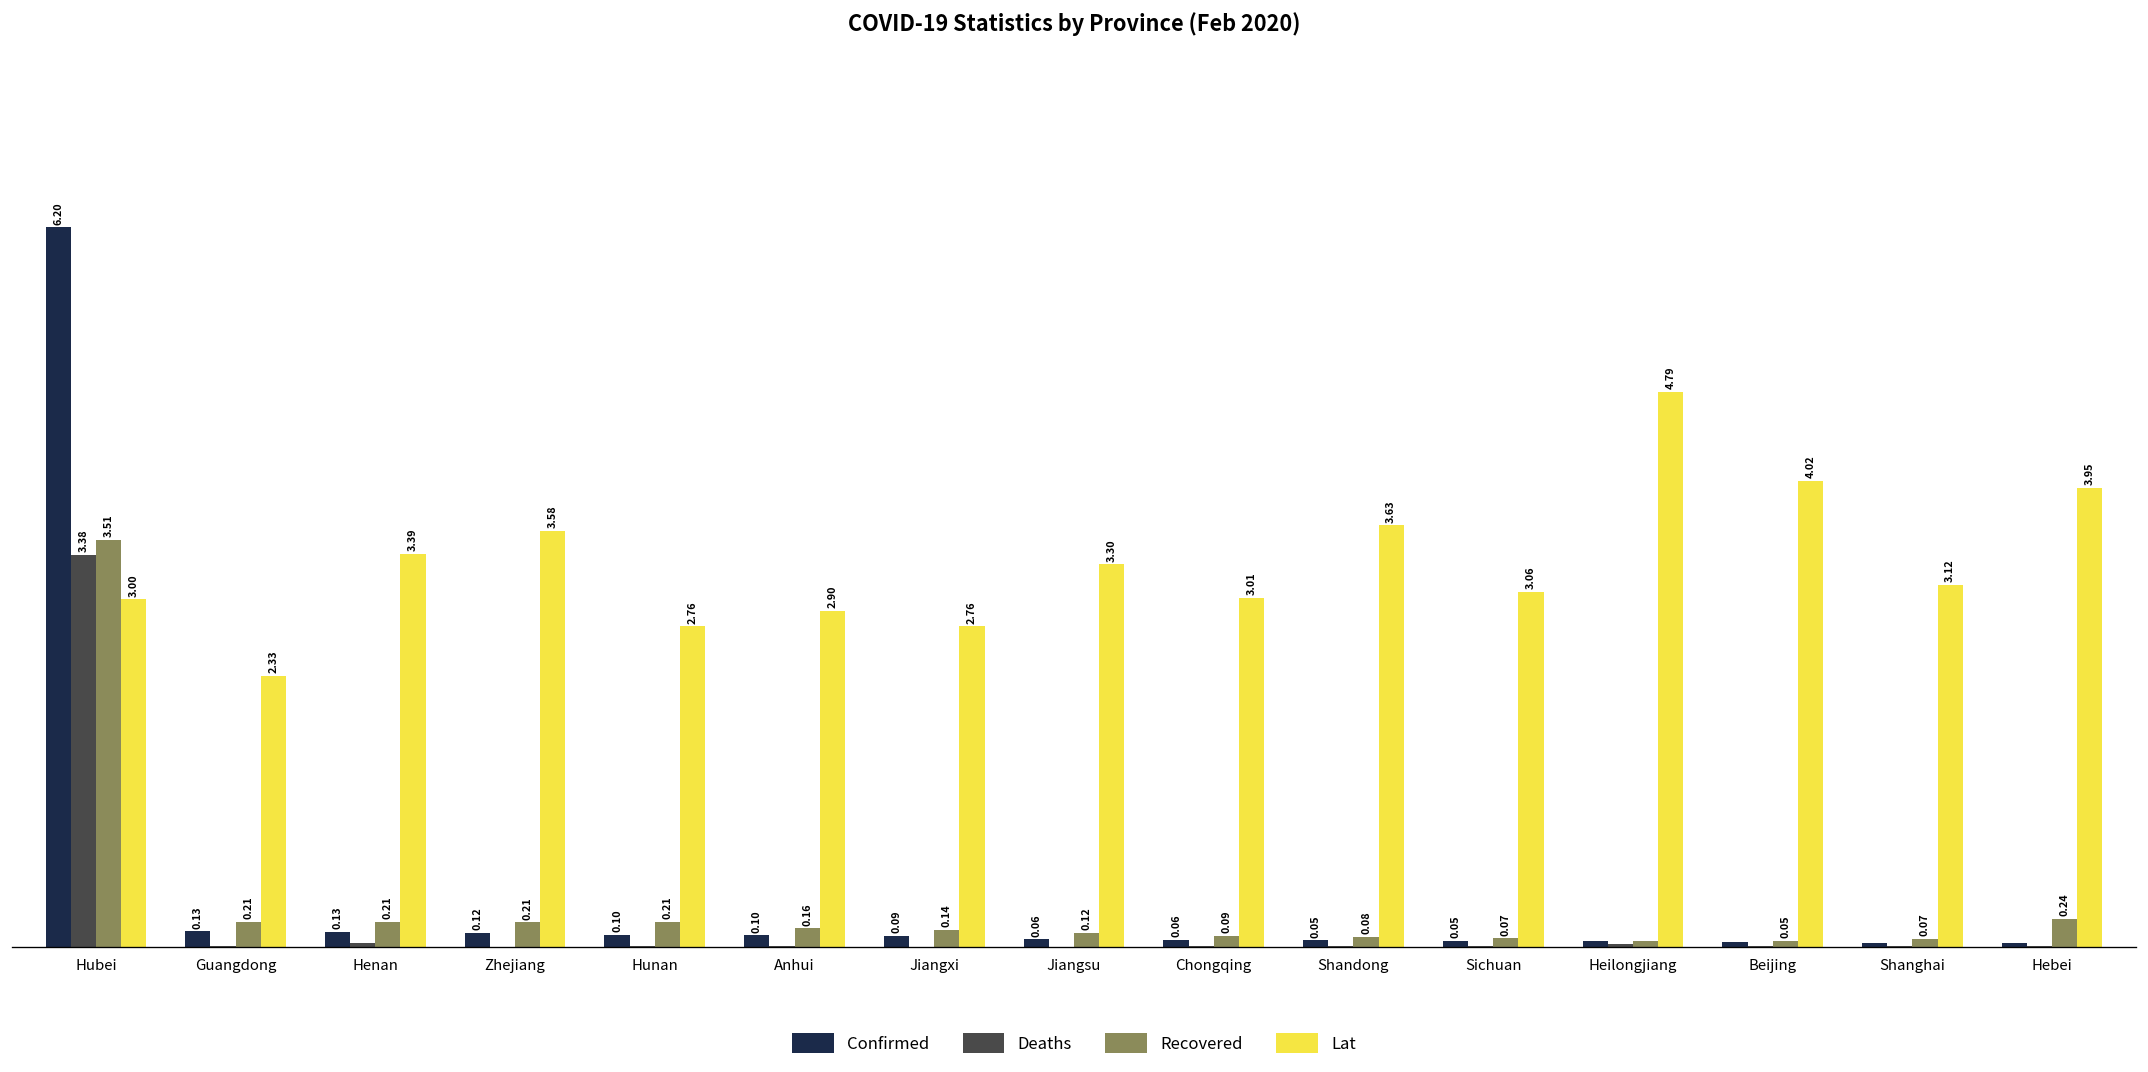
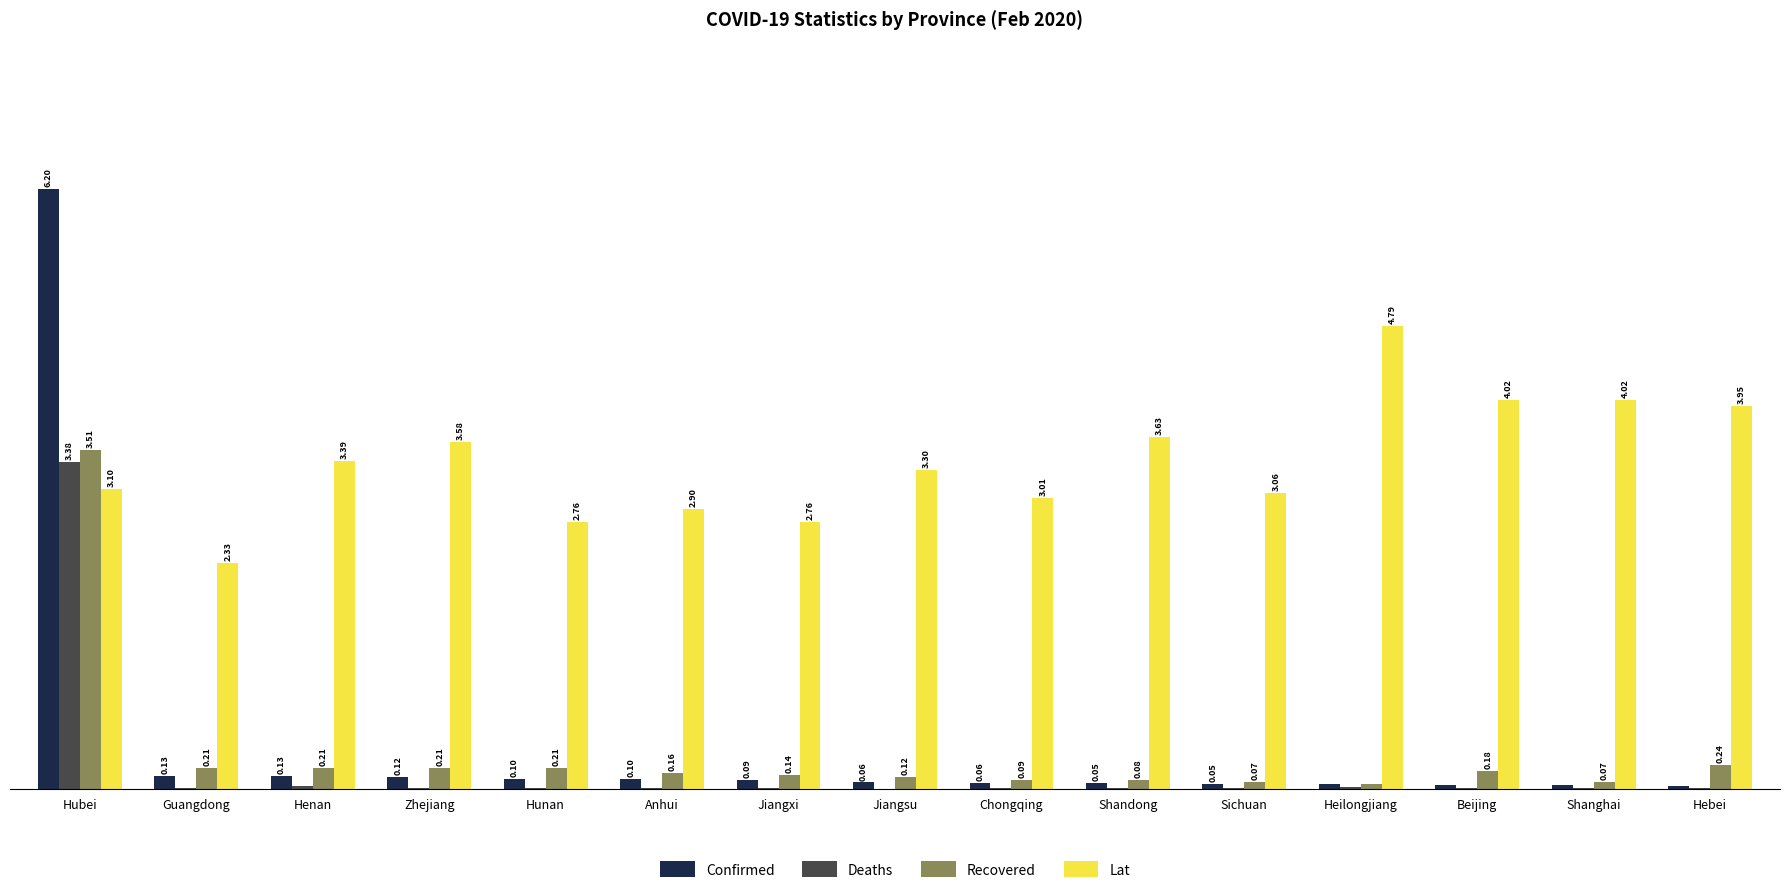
  {
    "Recovered": {
      "Hubei": 3.51,
      "Guangdong": 0.21,
      "Henan": 0.21,
      "Zhejiang": 0.21,
      "Hunan": 0.21,
      "Anhui": 0.16,
      "Jiangxi": 0.14,
      "Jiangsu": 0.12,
      "Chongqing": 0.09,
      "Shandong": 0.08,
      "Sichuan": 0.07,
-     "Beijing": 0.05,
+     "Beijing": 0.18,
      "Shanghai": 0.07,
      "Hebei": 0.24
    },
    "Lat": {
-     "Hubei": 3.00,
+     "Hubei": 3.10,
      "Guangdong": 2.33,
      "Henan": 3.39,
      "Zhejiang": 3.58,
      "Hunan": 2.76,
      "Anhui": 2.90,
      "Jiangxi": 2.76,
      "Jiangsu": 3.30,
      "Chongqing": 3.01,
      "Shandong": 3.63,
      "Sichuan": 3.06,
      "Heilongjiang": 4.79,
      "Beijing": 4.02,
-     "Shanghai": 3.12,
+     "Shanghai": 4.02,
      "Hebei": 3.95
    }
  }
